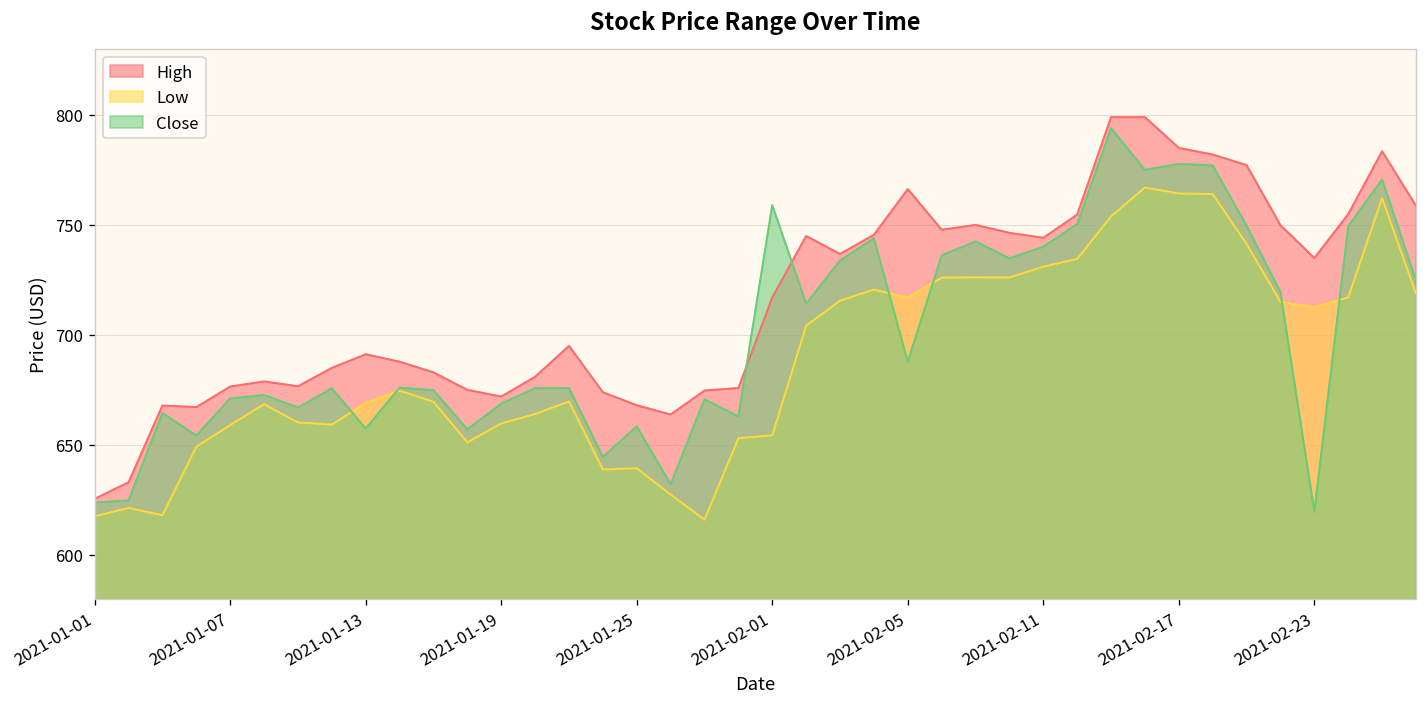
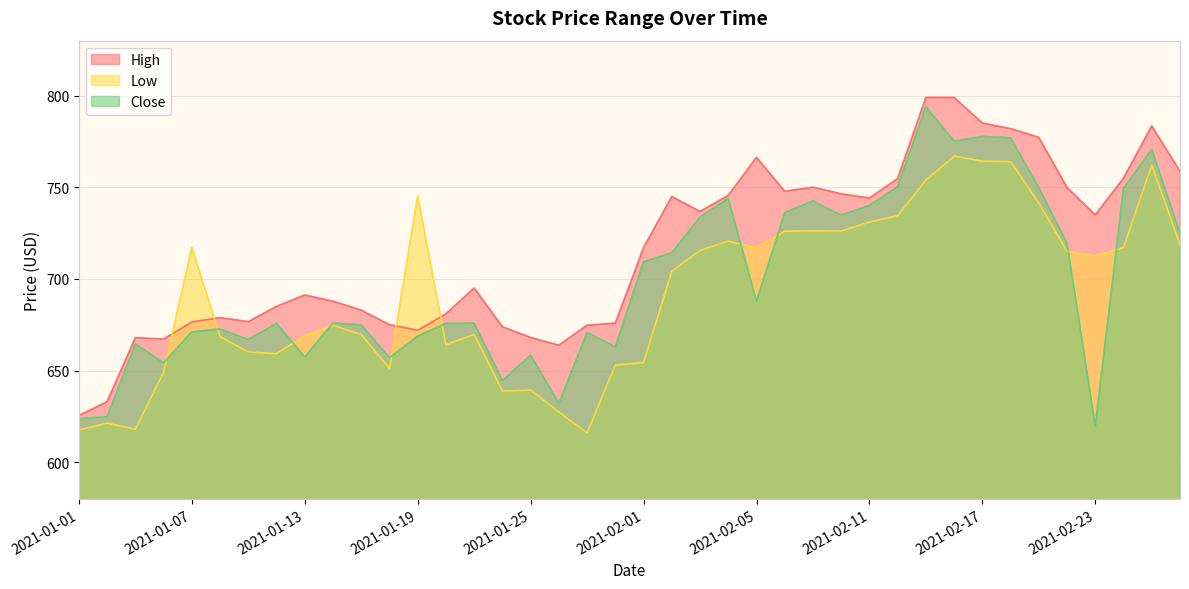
  {
    "High": {
      "2021-01-01": 625,
      "2021-01-07": 677,
      "2021-01-13": 691,
      "2021-01-19": 672,
      "2021-01-25": 668,
      "2021-02-01": 717,
      "2021-02-05": 766,
      "2021-02-11": 744,
      "2021-02-17": 785,
      "2021-02-23": 735
    },
    "Low": {
      "2021-01-01": 618,
-     "2021-01-07": 659,
+     "2021-01-07": 717,
      "2021-01-13": 669,
-     "2021-01-19": 660,
+     "2021-01-19": 745,
      "2021-01-25": 639,
      "2021-02-01": 654,
      "2021-02-05": 717,
      "2021-02-11": 731,
      "2021-02-17": 764,
      "2021-02-23": 713
    },
    "Close": {
      "2021-01-01": 624,
      "2021-01-07": 671,
      "2021-01-13": 657,
      "2021-01-19": 669,
      "2021-01-25": 658,
-     "2021-02-01": 759,
+     "2021-02-01": 709,
      "2021-02-05": 688,
      "2021-02-11": 740,
      "2021-02-17": 778,
      "2021-02-23": 620
    }
  }
